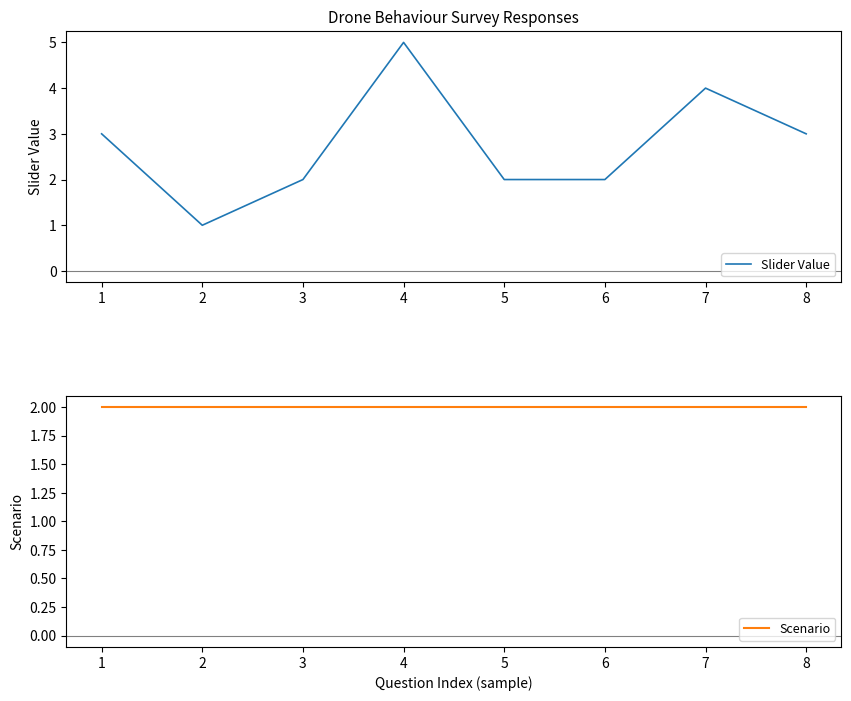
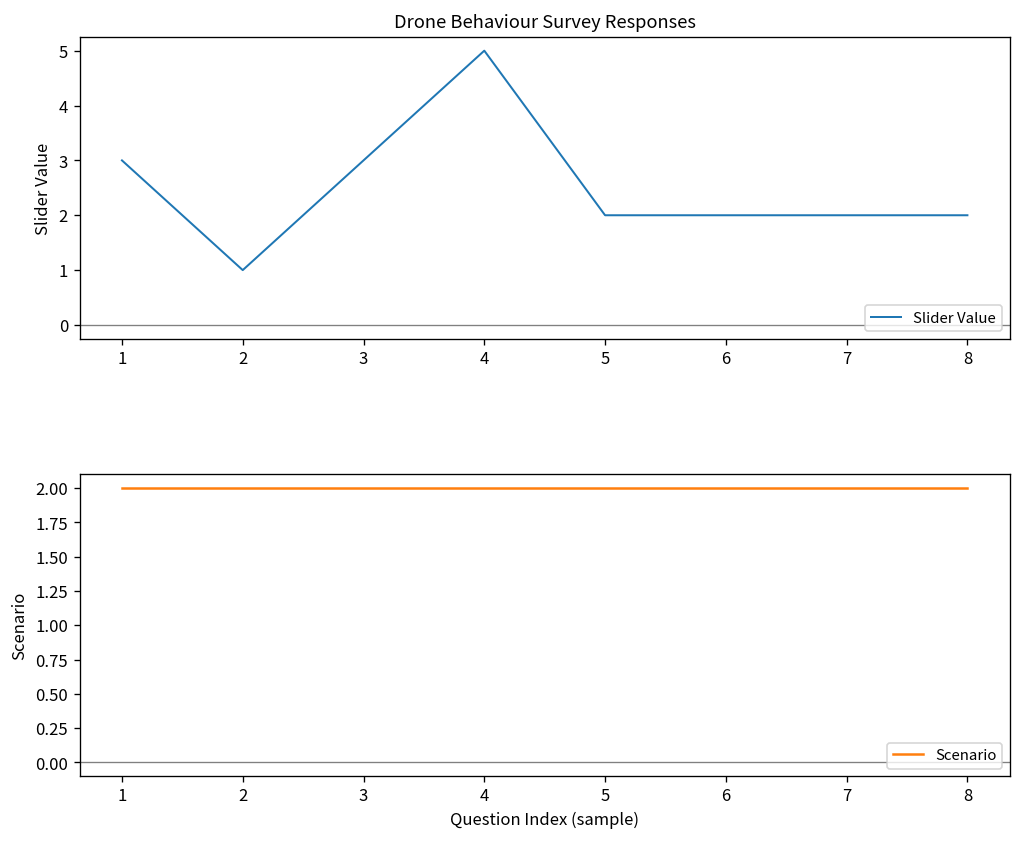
  {
    "Drone Behaviour Survey Responses": {
      "1": 3,
      "2": 1,
-     "3": 2,
+     "3": 3,
      "4": 5,
      "5": 2,
      "6": 2,
-     "7": 4,
-     "8": 3
+     "7": 2,
+     "8": 2
    }
  }
